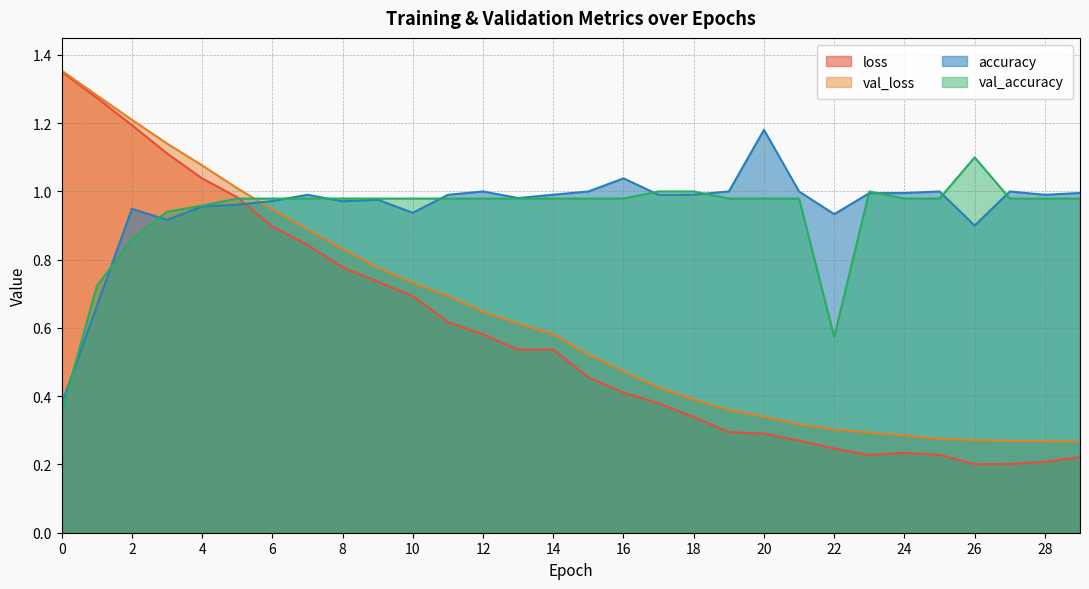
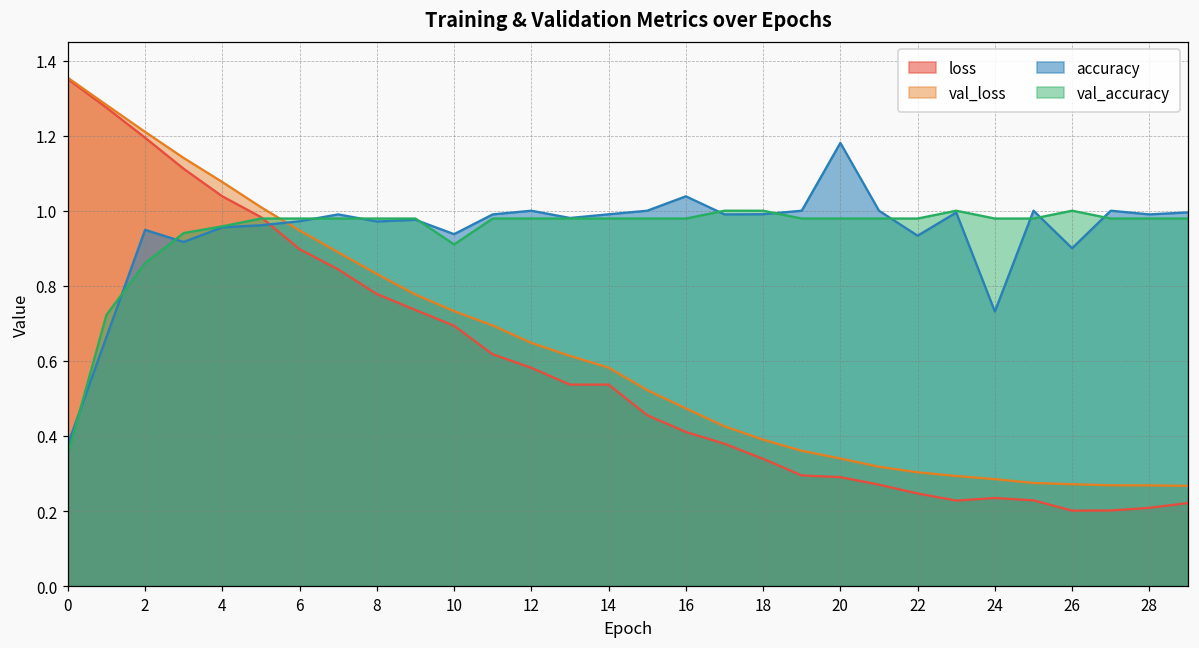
  {
    "accuracy": {
      "0": 0.38,
      "2": 0.95,
      "8": 0.97,
      "10": 0.94,
      "12": 1.00,
      "14": 0.99,
      "16": 1.04,
      "18": 0.99,
      "20": 1.18,
      "22": 0.93,
-     "24": 1.00,
+     "24": 0.73,
      "26": 0.90,
      "28": 0.99
    },
    "val_accuracy": {
      "0": 0.35,
      "2": 0.86,
      "8": 0.98,
-     "10": 0.98,
+     "10": 0.91,
      "12": 0.98,
      "14": 0.98,
      "16": 0.98,
      "18": 1.00,
      "20": 0.98,
-     "22": 0.57,
+     "22": 0.98,
      "24": 0.98,
-     "26": 1.1,
+     "26": 1.0,
      "28": 0.98
    }
  }
